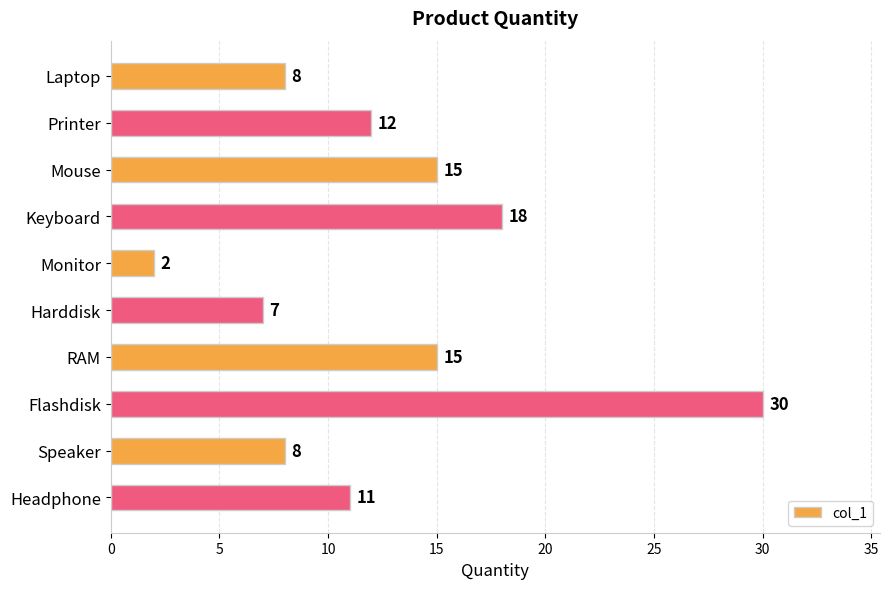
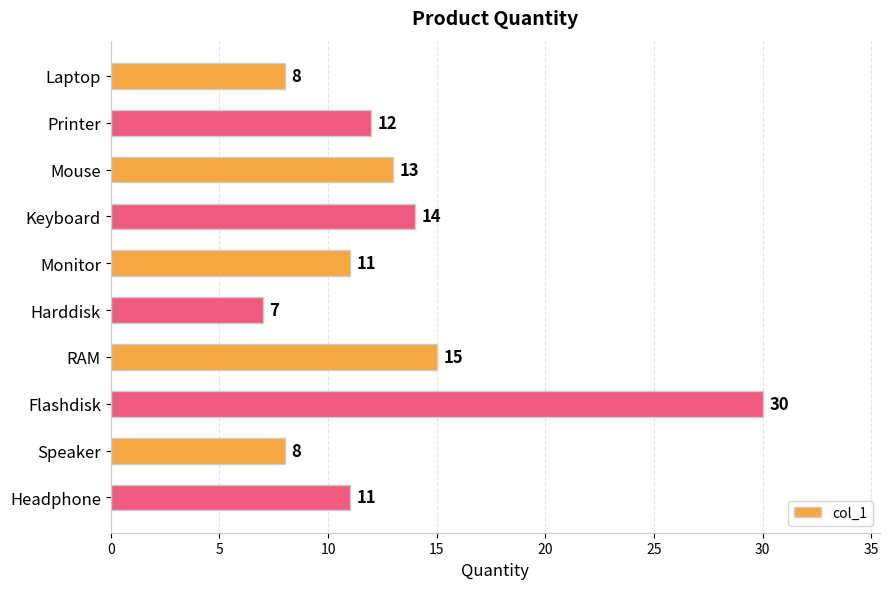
  {
    "Laptop": 8,
    "Printer": 12,
-   "Mouse": 15,
-   "Keyboard": 18,
-   "Monitor": 2,
+   "Mouse": 13,
+   "Keyboard": 14,
+   "Monitor": 11,
    "Harddisk": 7,
    "RAM": 15,
    "Flashdisk": 30,
    "Speaker": 8,
    "Headphone": 11
  }
